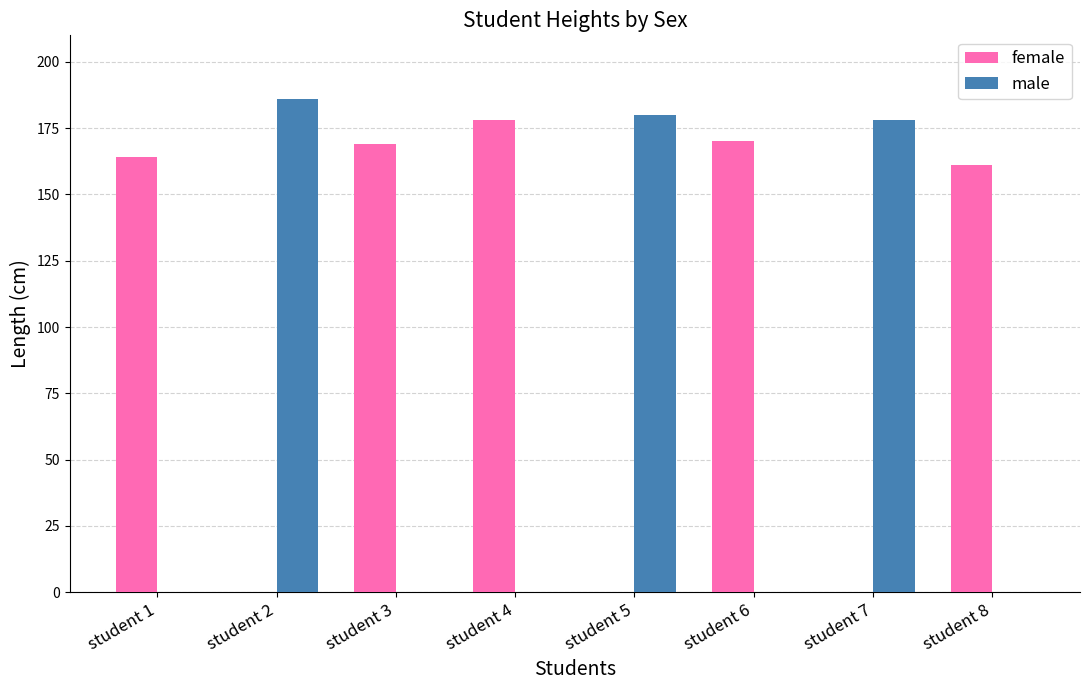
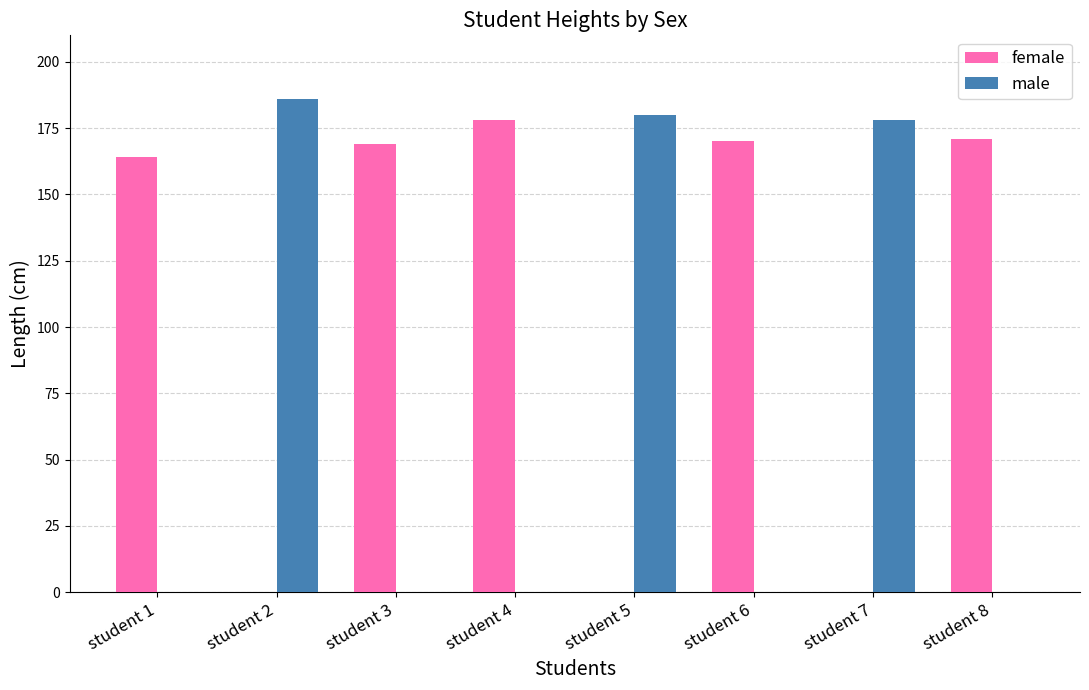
  {
    "female": {
      "student 1": 164,
      "student 2": 0,
      "student 3": 169,
      "student 4": 178,
      "student 5": 0,
      "student 6": 170,
      "student 7": 0,
-     "student 8": 161
+     "student 8": 171
    },
    "male": {
      "student 1": 0,
      "student 2": 186,
      "student 3": 0,
      "student 4": 0,
      "student 5": 180,
      "student 6": 0,
      "student 7": 178,
      "student 8": 0
    }
  }
